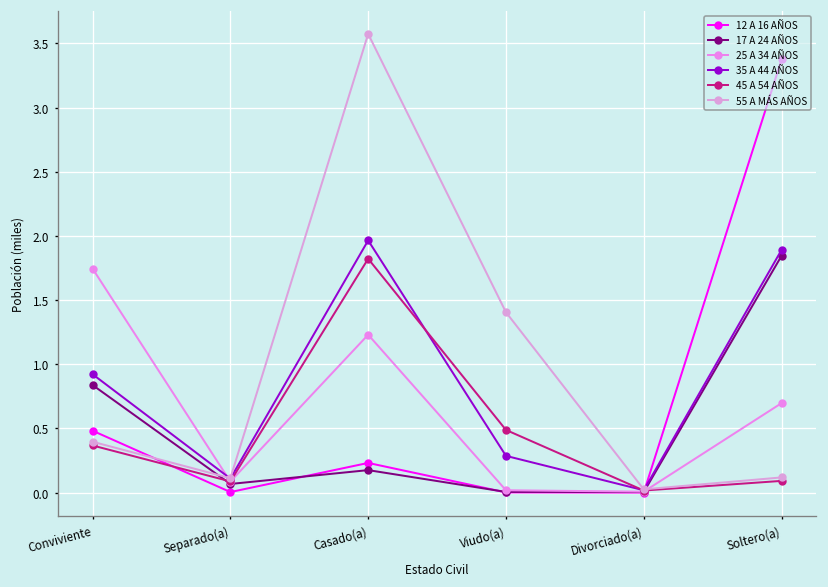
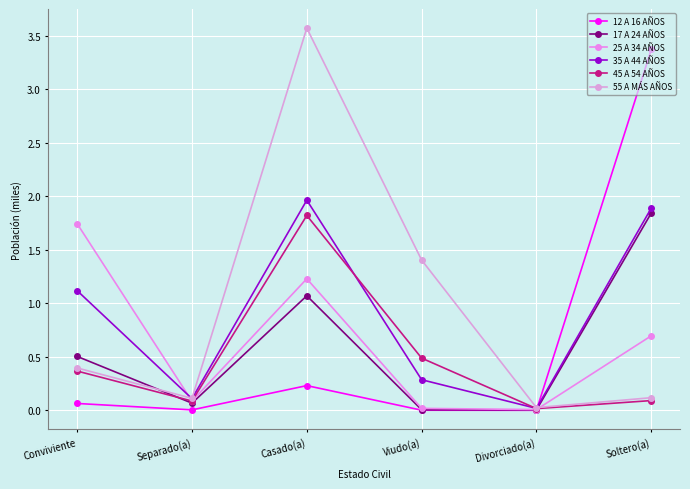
  {
    "12 A 16 AÑOS": {
-     "Conviviente": 0.48,
+     "Conviviente": 0.06,
      "Separado(a)": 0.00,
      "Casado(a)": 0.23
    },
    "17 A 24 AÑOS": {
-     "Conviviente": 0.84,
-     "Casado(a)": 0.18,
+     "Conviviente": 0.50,
+     "Casado(a)": 1.07,
      "Soltero(a)": 1.85
    },
    "35 A 44 AÑOS": {
-     "Conviviente": 0.92,
+     "Conviviente": 1.12,
      "Casado(a)": 1.97,
      "Viudo(a)": 0.29,
      "Soltero(a)": 1.89
    },
    "45 A 54 AÑOS": {
      "Conviviente": 0.37,
      "Casado(a)": 1.82,
      "Viudo(a)": 0.49,
      "Soltero(a)": 0.09
    }
  }
